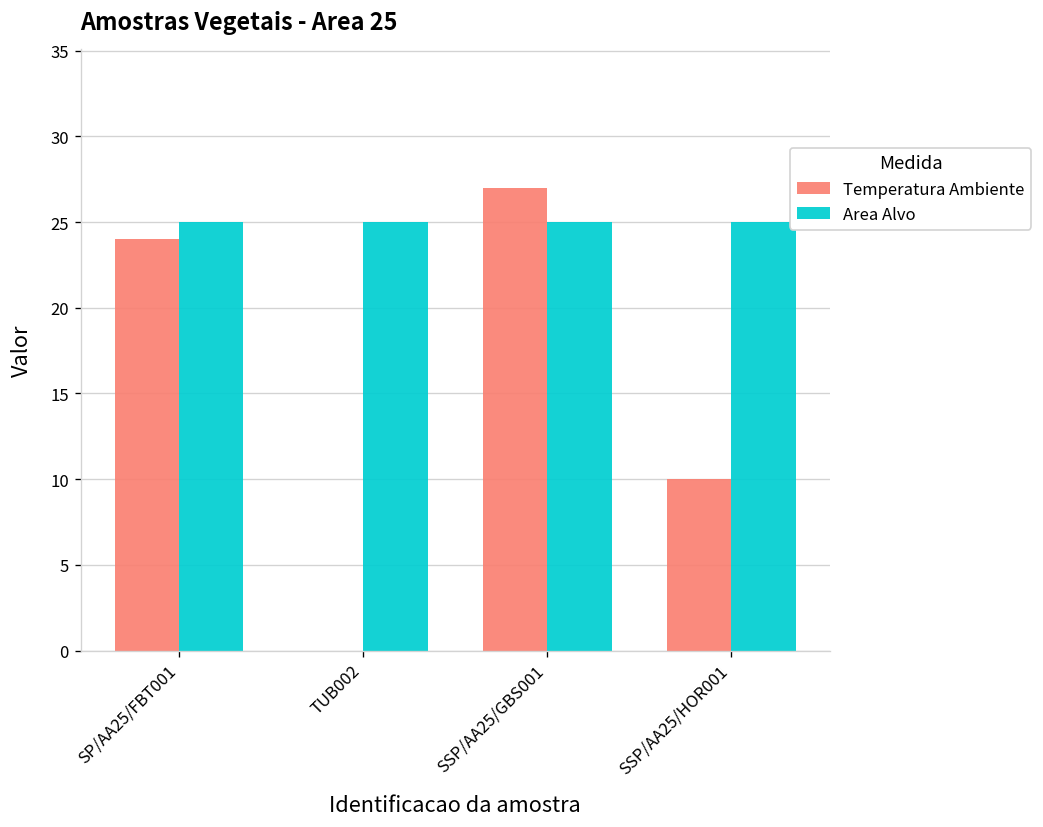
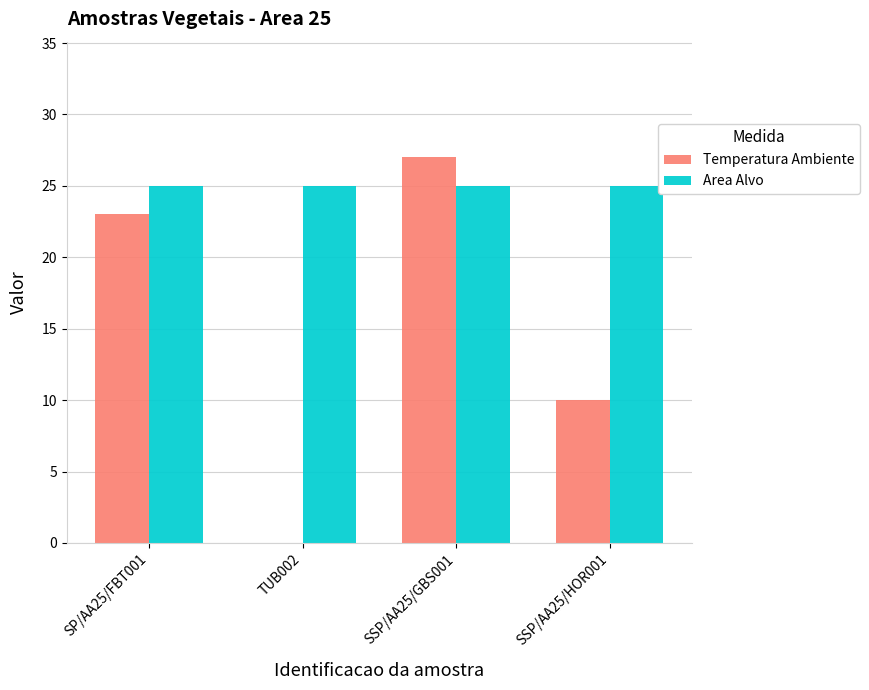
  {
    "Temperatura Ambiente": {
-     "SP/AA25/FBT001": 24,
+     "SP/AA25/FBT001": 23,
      "TUB002": 0,
      "SSP/AA25/GBS001": 27,
      "SSP/AA25/HOR001": 10
    },
    "Area Alvo": {
      "SP/AA25/FBT001": 25,
      "TUB002": 25,
      "SSP/AA25/GBS001": 25,
      "SSP/AA25/HOR001": 25
    }
  }
